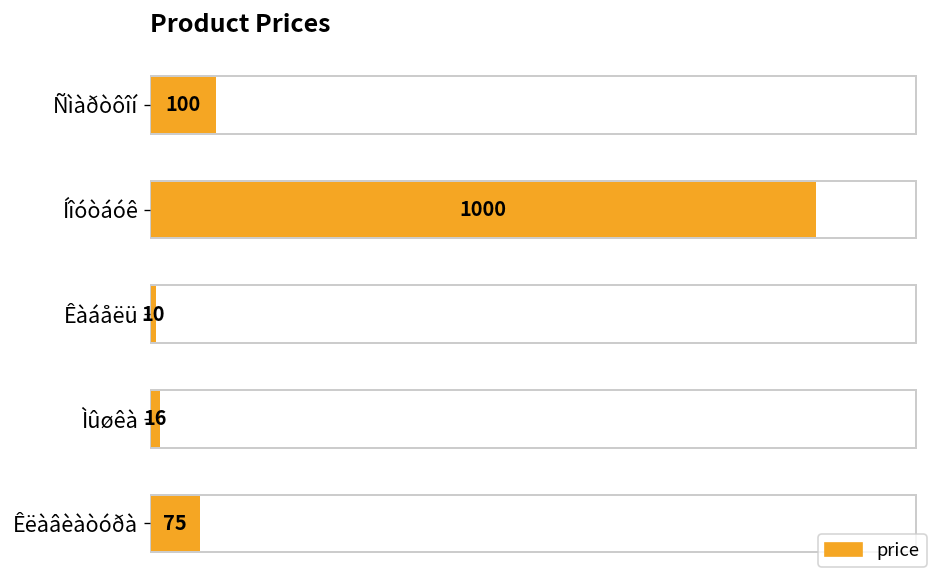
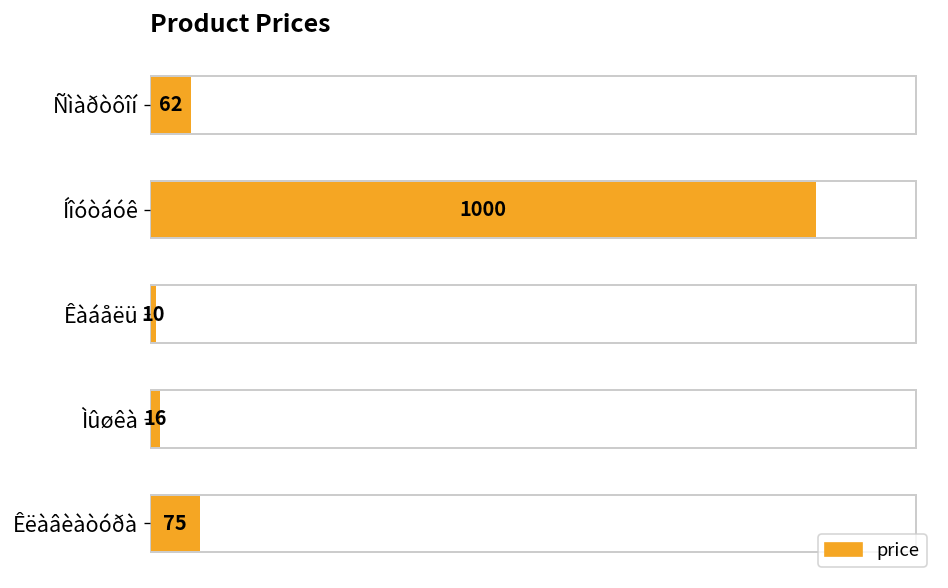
  {
-   "Ñìàðòôîí": 100,
+   "Ñìàðòôîí": 62,
    "Íîóòáóê": 1000,
    "Êàáåëü": 10,
    "Ìûøêà": 16,
    "Êëàâèàòóðà": 75
  }
